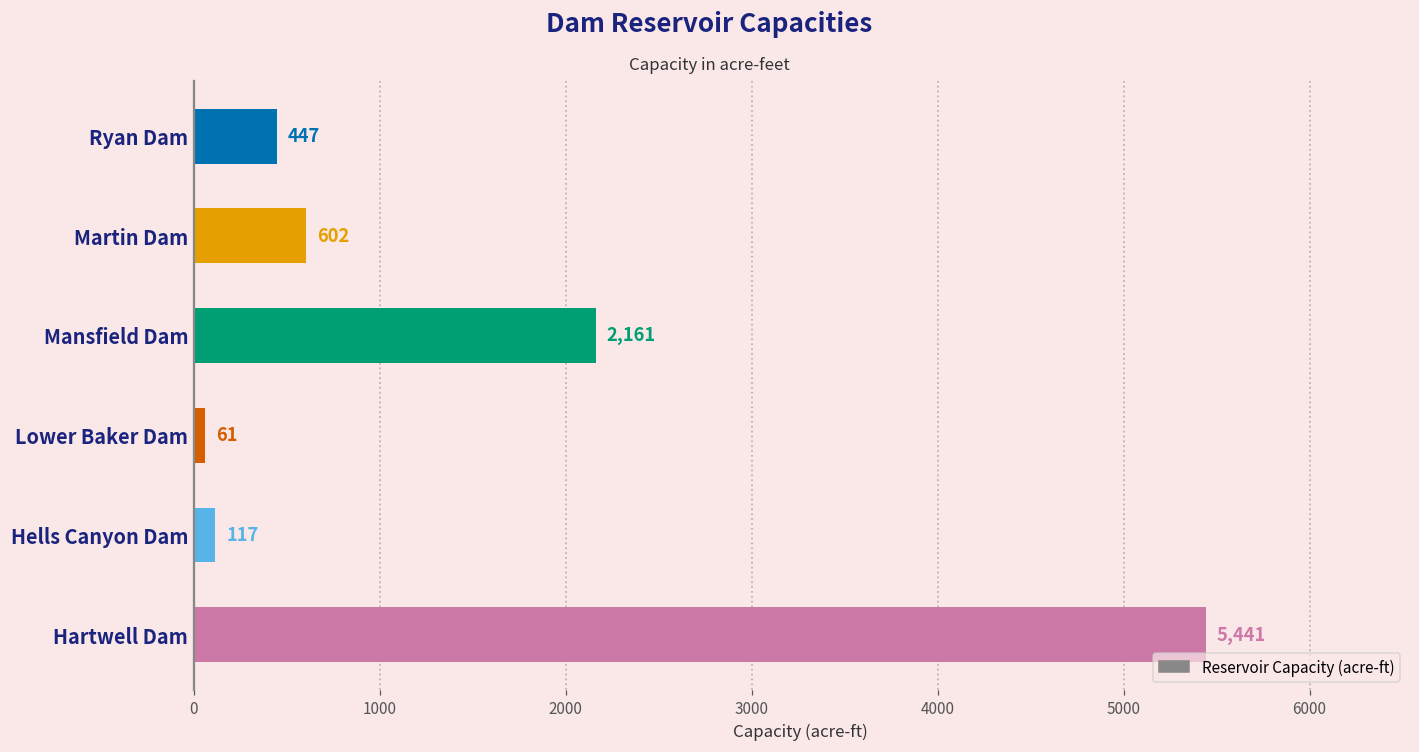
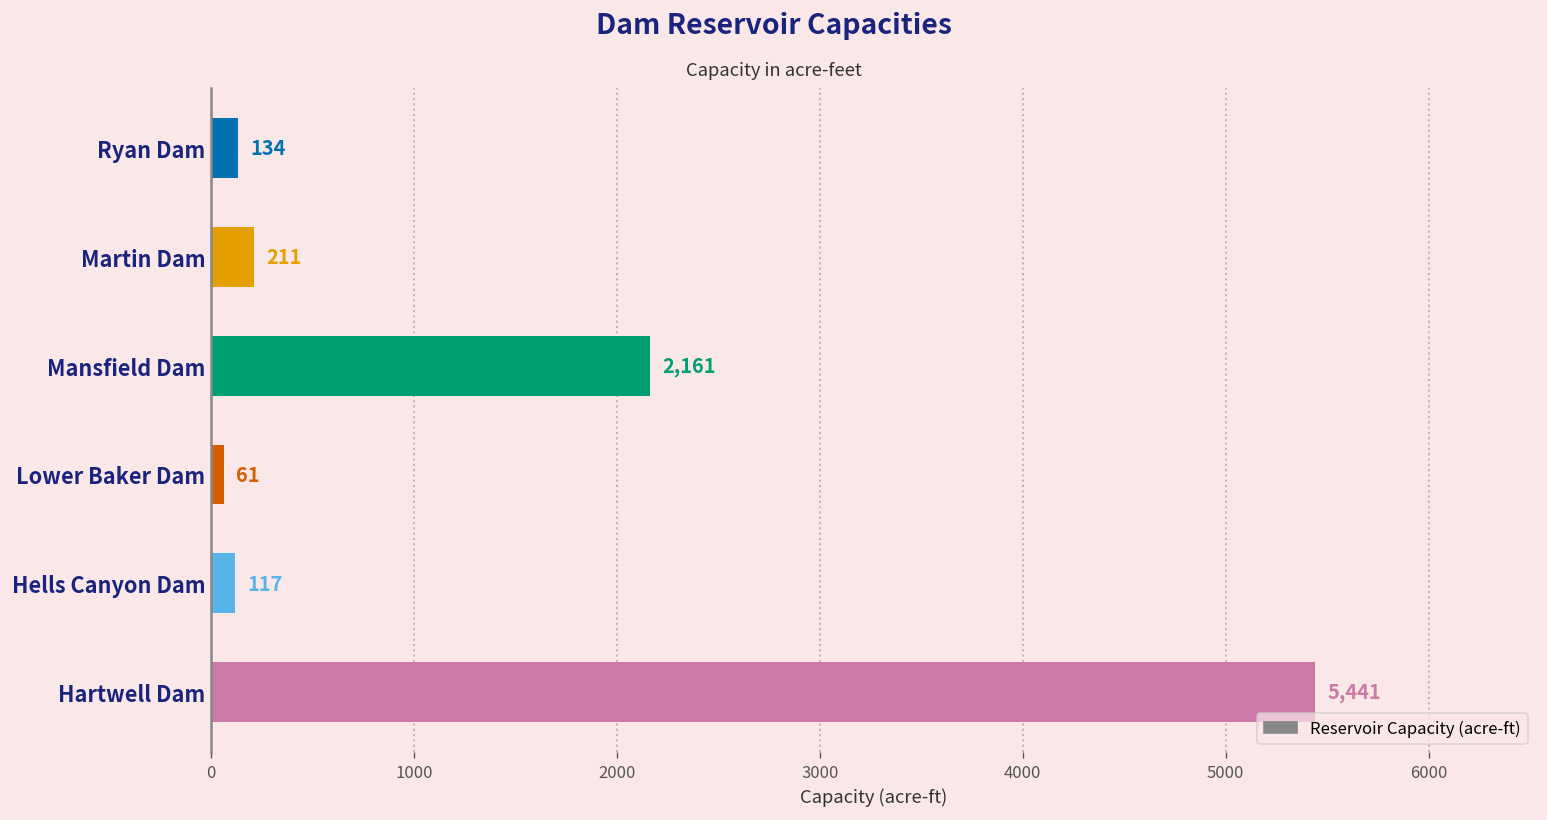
  {
-   "Ryan Dam": "447",
-   "Martin Dam": "602",
+   "Ryan Dam": "134",
+   "Martin Dam": "211",
    "Mansfield Dam": "2,161",
    "Lower Baker Dam": "61",
    "Hells Canyon Dam": "117",
    "Hartwell Dam": "5,441"
  }
